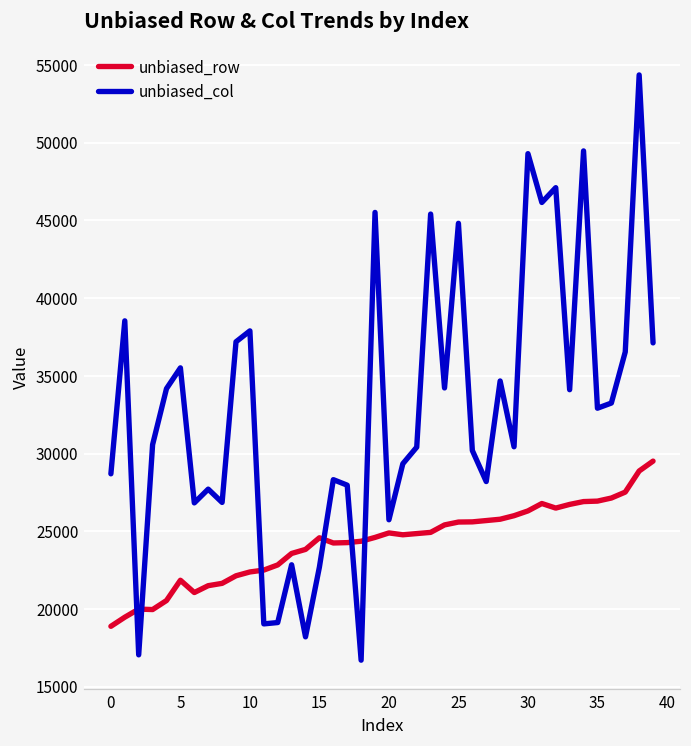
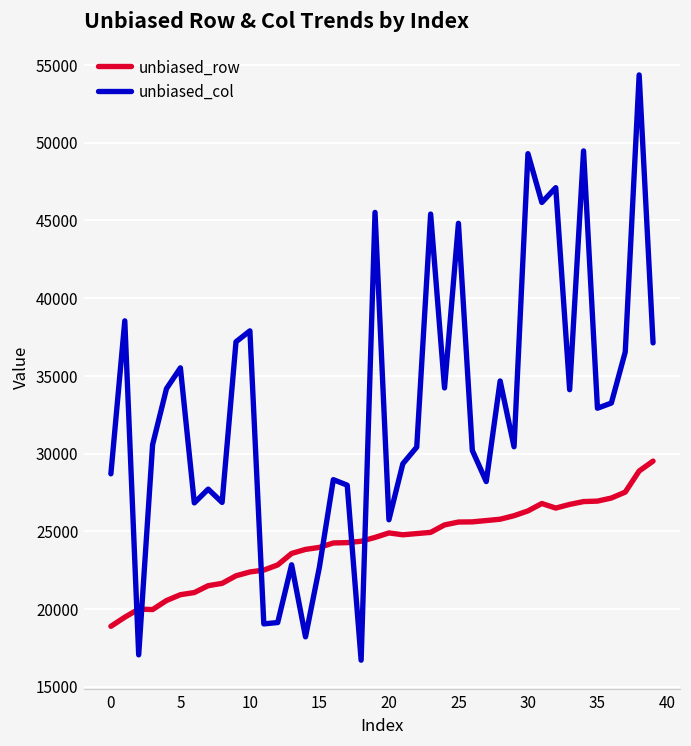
  {
    "unbiased_row": {
      "0": 18900,
-     "5": 21800,
+     "5": 20900,
      "10": 22400,
-     "15": 24600,
+     "15": 24000,
      "20": 24900,
      "25": 25600,
      "30": 26300,
      "35": 26900
    },
    "unbiased_col": {
      "0": 28700,
      "5": 35500,
      "10": 37900,
      "15": 22700,
      "20": 25700,
      "25": 44800,
      "30": 49300,
      "35": 32900
    }
  }
